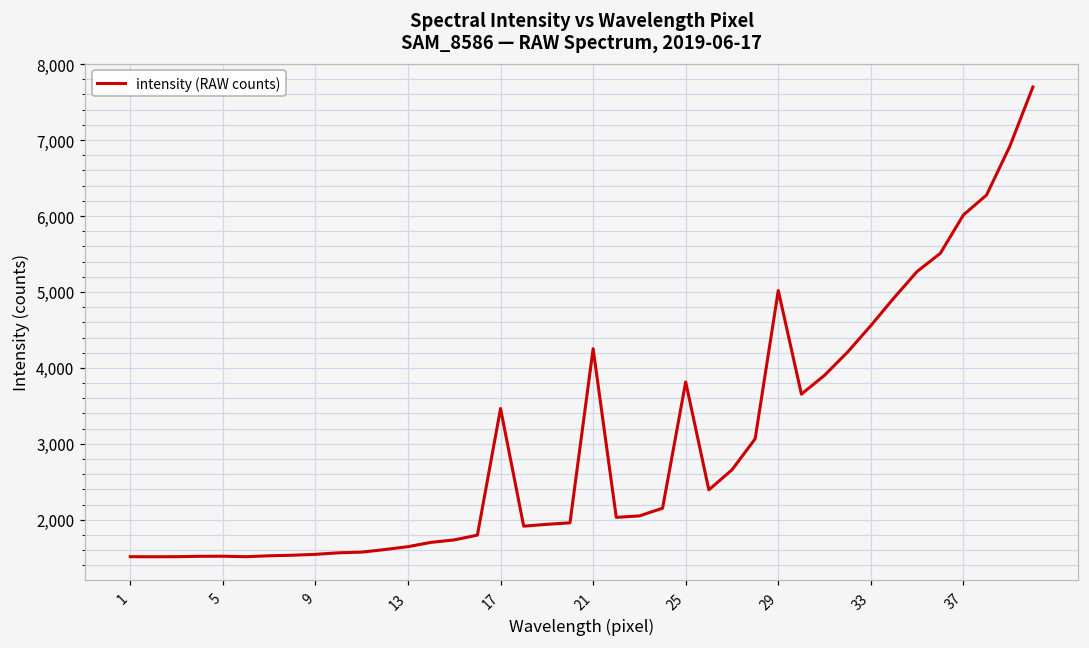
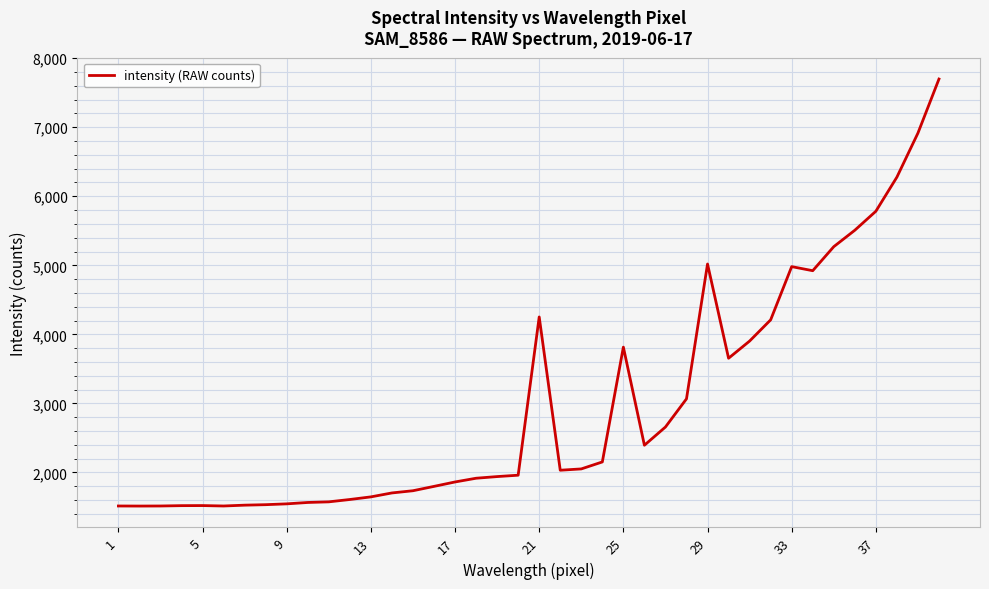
  {
    "1": "1,500",
    "5": "1,500",
    "9": "1,500",
    "13": "1,600",
-   "17": "3,500",
+   "17": "1,900",
    "21": "4,300",
    "25": "3,800",
    "29": "5,000",
-   "33": "4,600",
-   "37": "6,000"
+   "33": "5,000",
+   "37": "5,800"
  }
